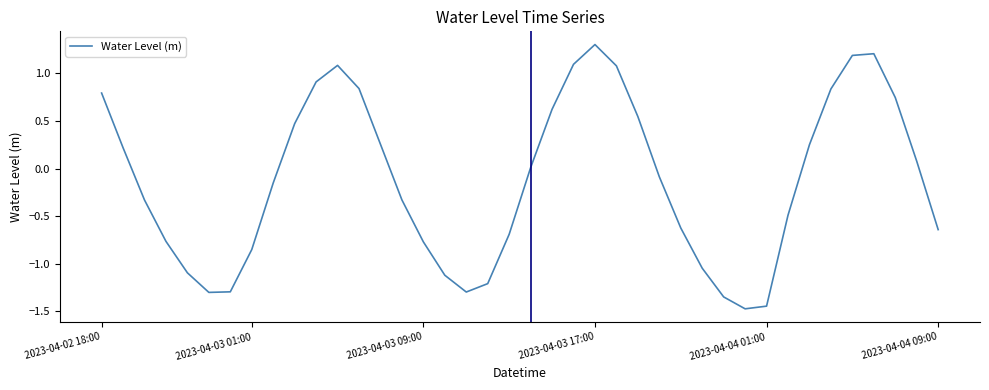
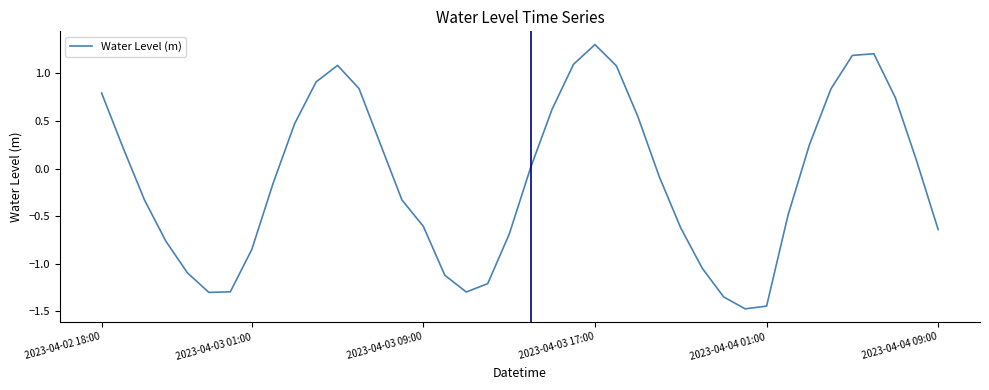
  {
    "2023-04-02 18:00": 0.8,
    "2023-04-03 01:00": -0.9,
-   "2023-04-03 09:00": -0.8,
+   "2023-04-03 09:00": -0.6,
    "2023-04-03 17:00": 1.3,
    "2023-04-04 01:00": -1.4,
    "2023-04-04 09:00": -0.6
  }
